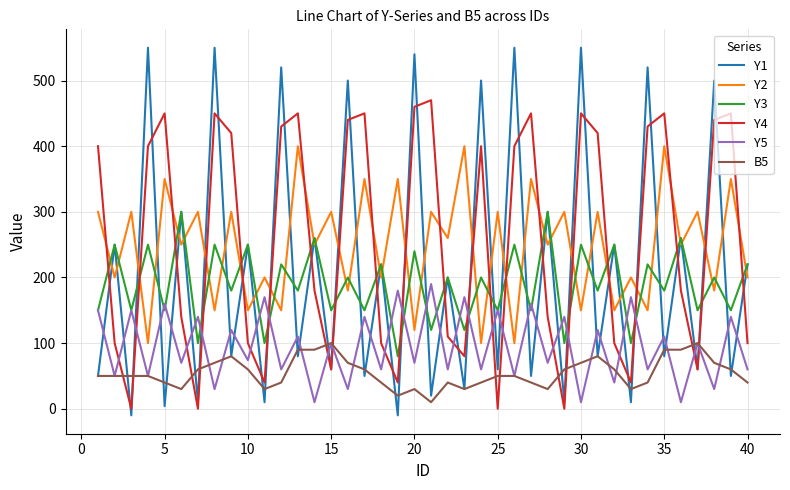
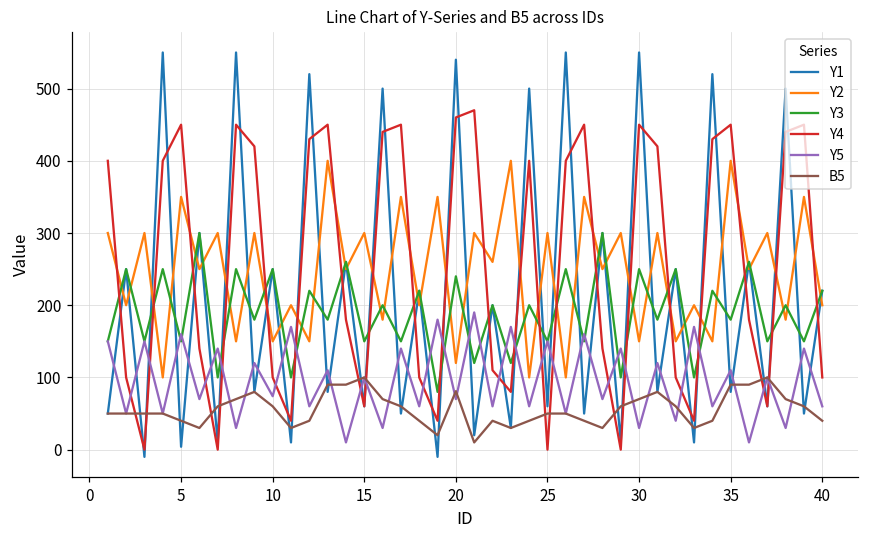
  {
    "Y1": {
      "5": 0,
      "20": 540,
      "25": 60,
      "30": 550,
      "35": 80
    },
    "Y2": {
      "5": 350,
      "10": 150,
      "15": 300,
      "20": 120,
      "25": 300,
      "30": 150,
      "35": 400,
      "40": 200
    },
    "Y3": {
      "5": 150,
      "15": 150,
      "20": 240,
      "30": 250,
      "35": 180
    },
    "Y4": {
      "5": 450,
      "10": 100,
      "20": 460,
      "25": 0,
      "30": 450,
      "35": 450,
      "40": 100
    },
    "Y5": {
      "5": 160,
      "10": 70,
      "20": 70,
-     "30": 10,
+     "30": 30,
      "35": 110,
      "40": 60
    },
    "B5": {
      "5": 40,
      "10": 60,
-     "20": 30,
+     "20": 80,
      "25": 50,
      "30": 70,
      "35": 90,
      "40": 40
    }
  }
